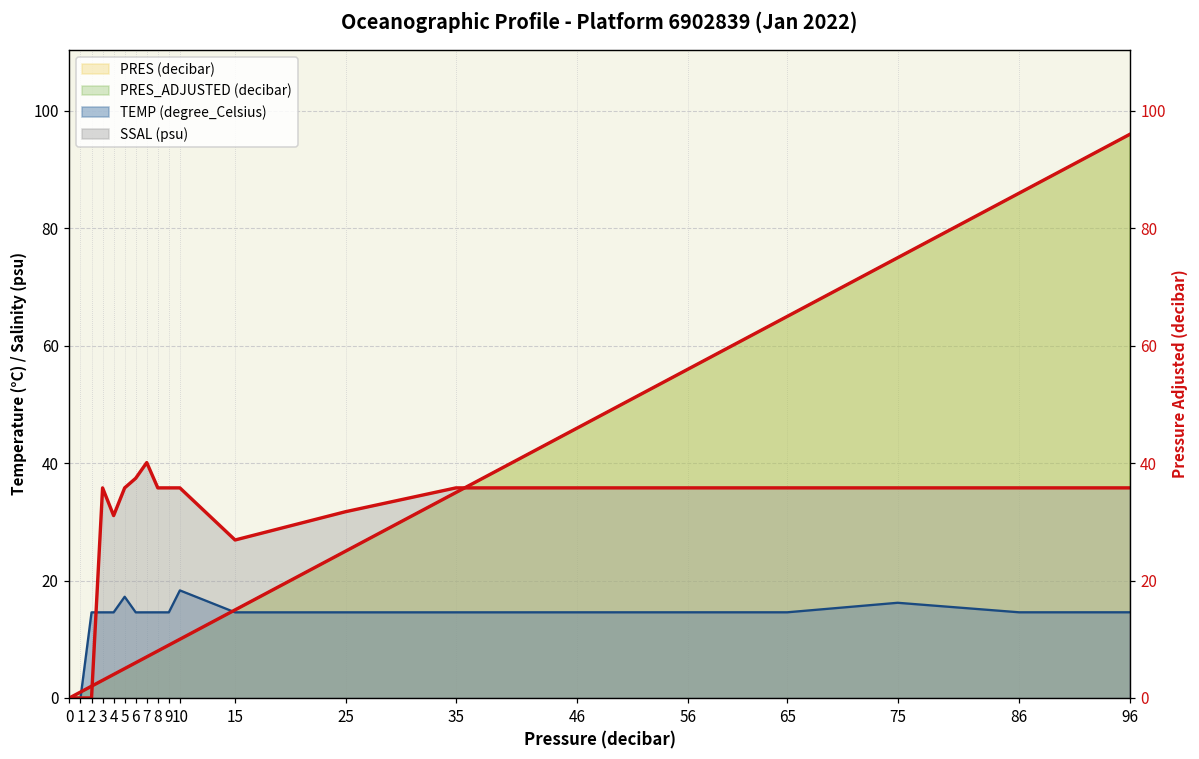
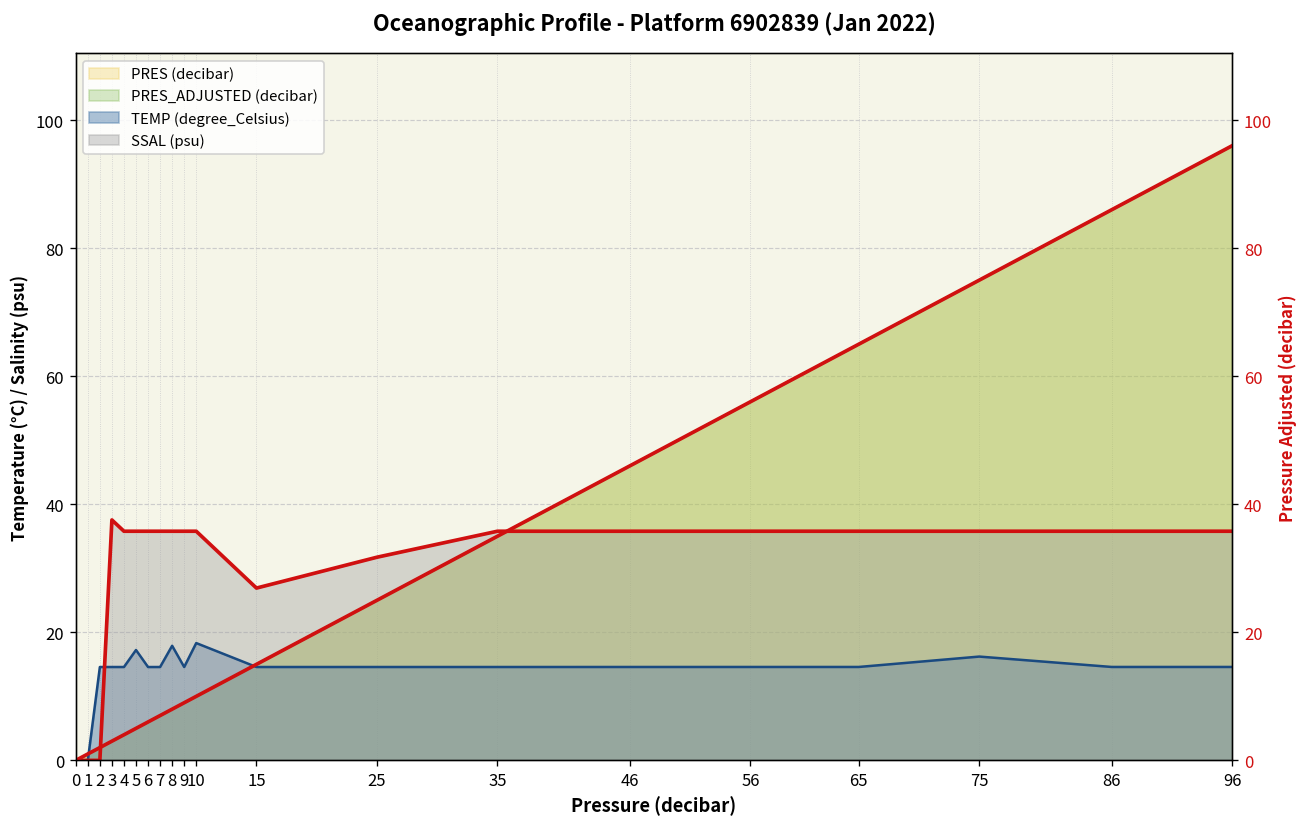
  {
    "TEMP (degree_Celsius)": {
      "2": 15,
      "3": 15,
      "4": 15,
      "5": 17,
      "6": 15,
      "7": 15,
-     "8": 15,
+     "8": 18,
      "10": 18,
      "25": 15,
      "35": 15,
      "46": 15,
      "56": 15,
      "65": 15,
      "75": 16,
      "86": 15,
      "96": 15
    },
    "SSAL (psu)": {
      "2": 0,
-     "3": 36,
-     "4": 31,
+     "3": 38,
+     "4": 36,
      "5": 36,
-     "6": 37,
-     "7": 40,
+     "6": 36,
+     "7": 36,
      "8": 36,
      "10": 36,
      "15": 27,
      "25": 32,
      "35": 36,
      "46": 36,
      "56": 36,
      "65": 36,
      "75": 36,
      "86": 36,
      "96": 36
    }
  }
